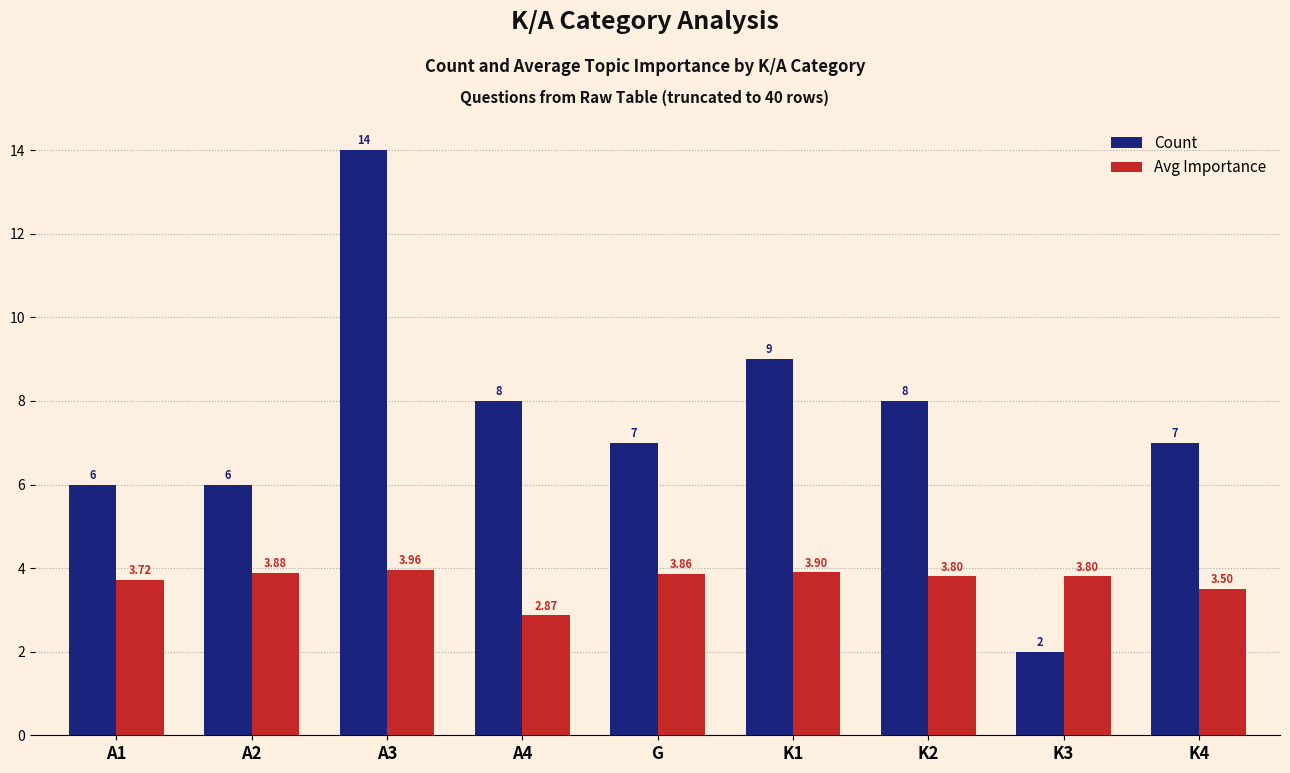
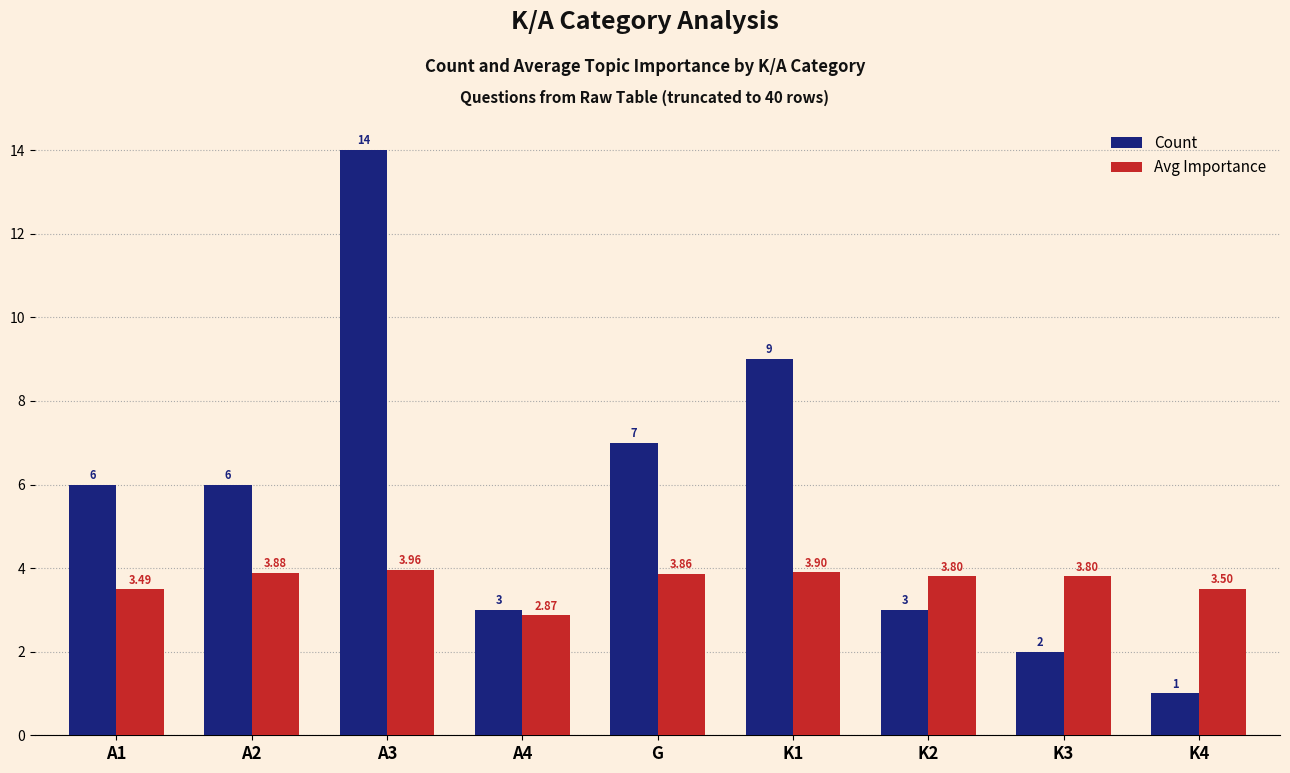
  {
    "Count": {
      "A1": 6,
      "A2": 6,
      "A3": 14,
-     "A4": 8,
+     "A4": 3,
      "G": 7,
      "K1": 9,
-     "K2": 8,
+     "K2": 3,
      "K3": 2,
-     "K4": 7
+     "K4": 1
    },
    "Avg Importance": {
-     "A1": 3.72,
+     "A1": 3.49,
      "A2": 3.88,
      "A3": 3.96,
      "A4": 2.87,
      "G": 3.86,
      "K1": 3.90,
      "K2": 3.80,
      "K3": 3.80,
      "K4": 3.50
    }
  }
